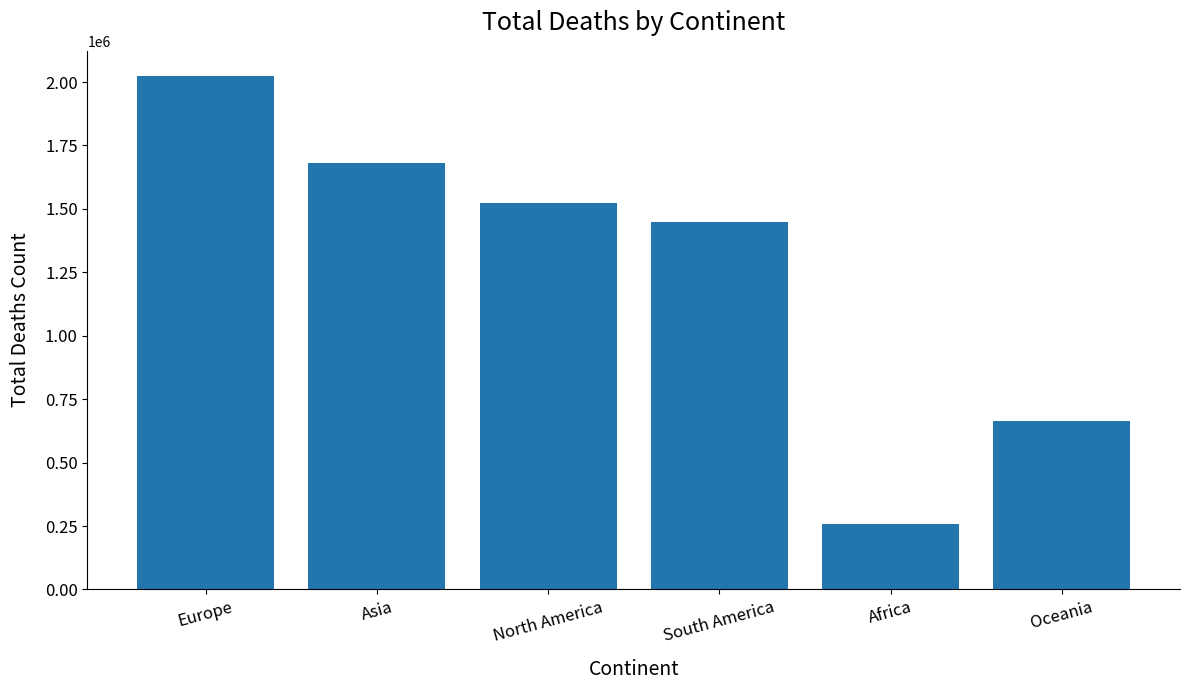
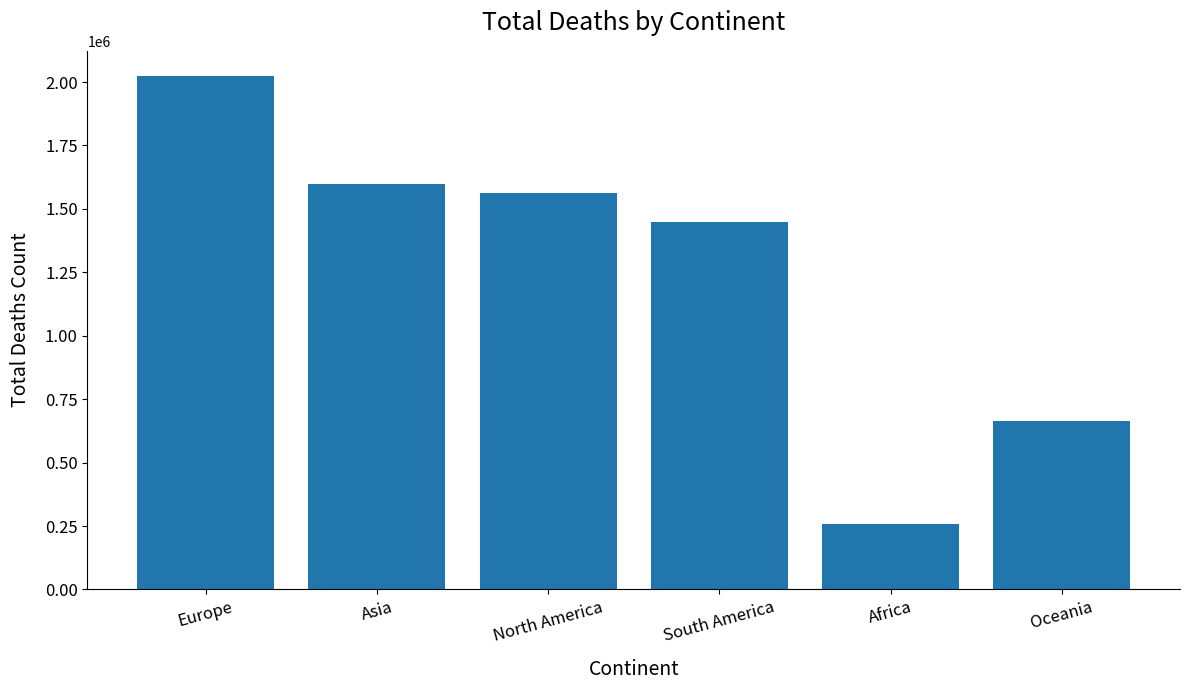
  {
    "Europe": 2020000,
-   "Asia": 1680000,
-   "North America": 1520000,
+   "Asia": 1600000,
+   "North America": 1560000,
    "South America": 1450000,
    "Africa": 260000,
    "Oceania": 660000
  }
